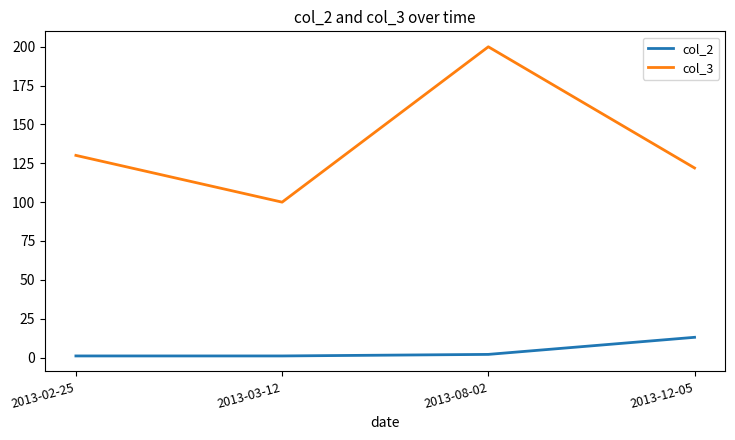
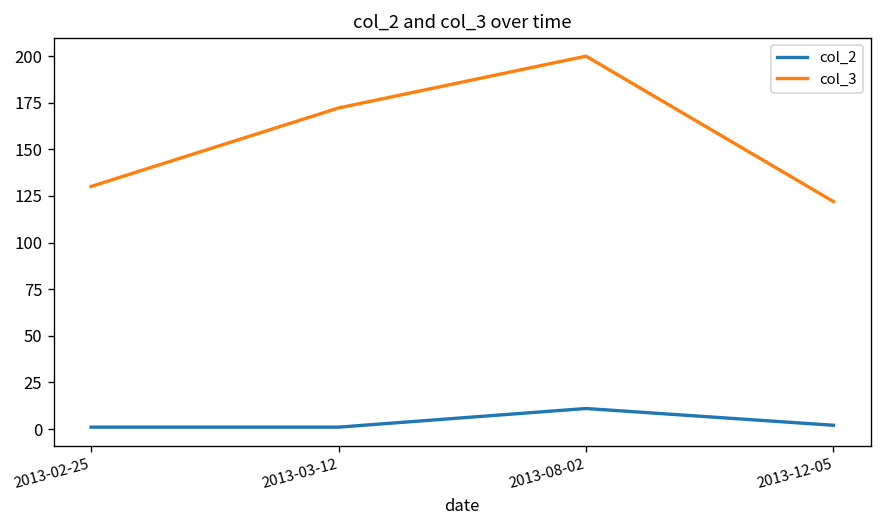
  {
    "col_2": {
      "2013-02-25": 1,
      "2013-03-12": 1,
-     "2013-08-02": 2,
-     "2013-12-05": 13
+     "2013-08-02": 11,
+     "2013-12-05": 2
    },
    "col_3": {
      "2013-02-25": 130,
-     "2013-03-12": 100,
+     "2013-03-12": 172,
      "2013-08-02": 200,
      "2013-12-05": 122
    }
  }
